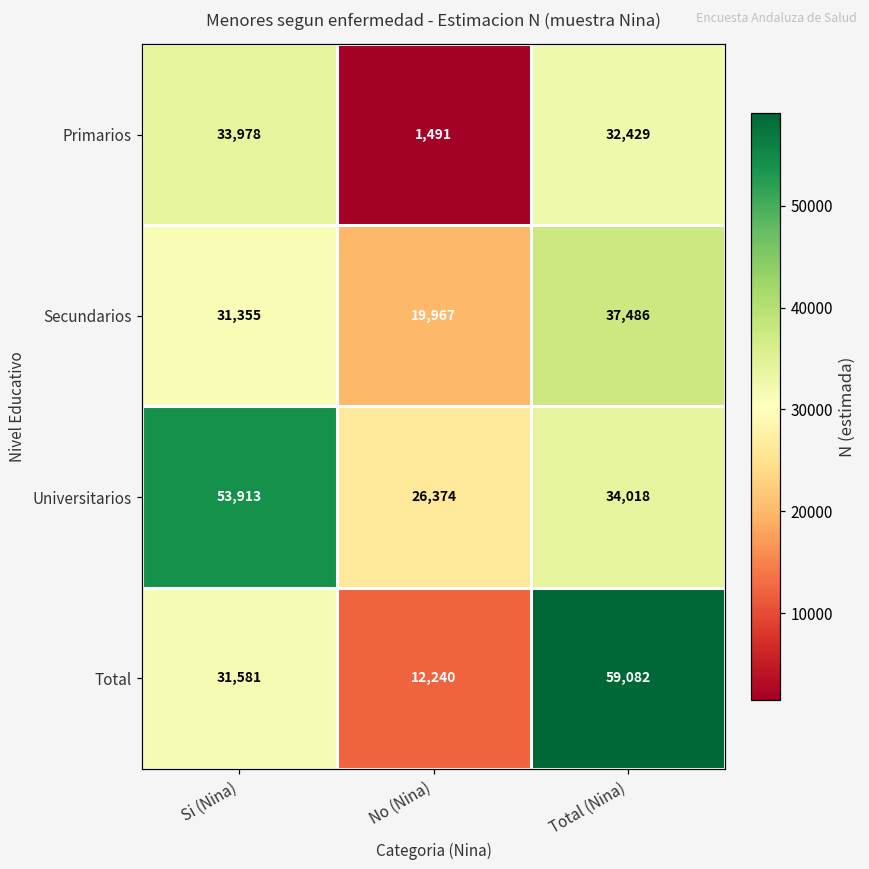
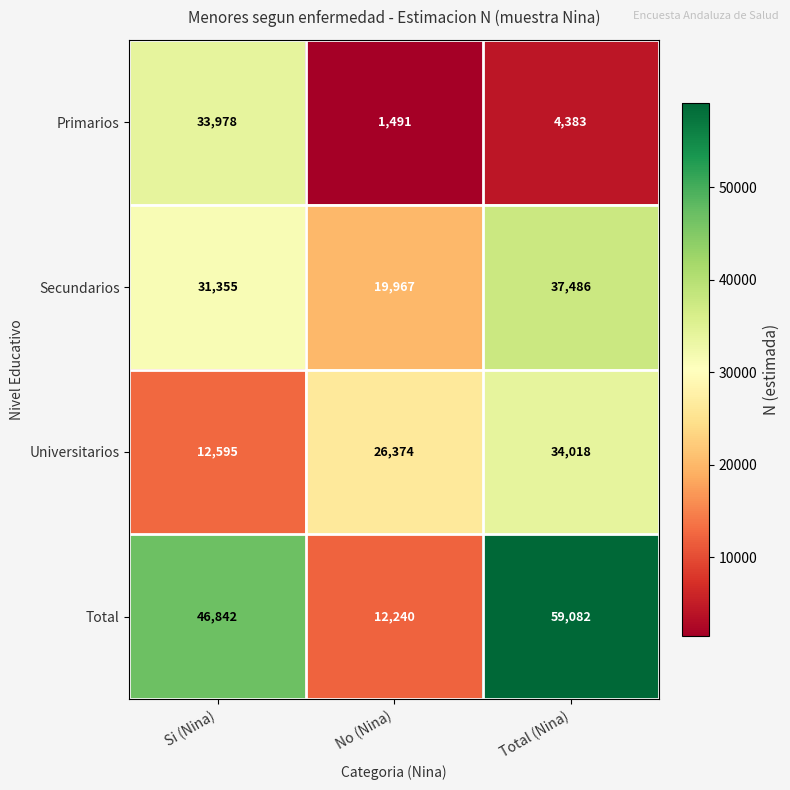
  {
    "Primarios": {
      "Si (Nina)": "33,978",
      "No (Nina)": "1,491",
-     "Total (Nina)": "32,429"
+     "Total (Nina)": "4,383"
    },
    "Secundarios": {
      "Si (Nina)": "31,355",
      "No (Nina)": "19,967",
      "Total (Nina)": "37,486"
    },
    "Universitarios": {
-     "Si (Nina)": "53,913",
+     "Si (Nina)": "12,595",
      "No (Nina)": "26,374",
      "Total (Nina)": "34,018"
    },
    "Total": {
-     "Si (Nina)": "31,581",
+     "Si (Nina)": "46,842",
      "No (Nina)": "12,240",
      "Total (Nina)": "59,082"
    }
  }
